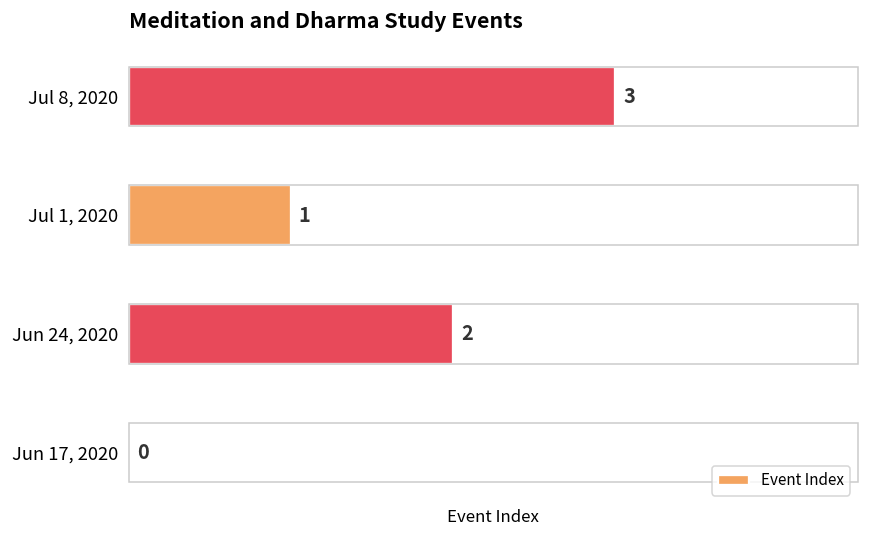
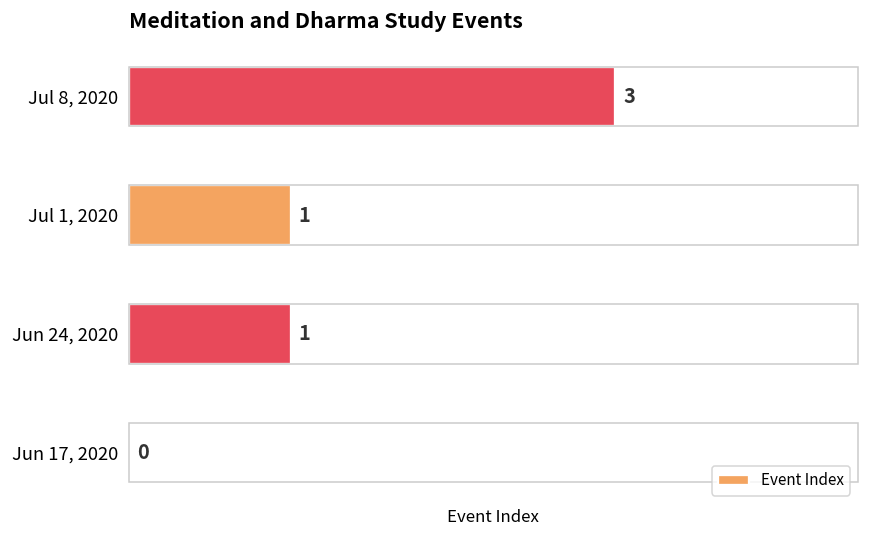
  {
    "Jul 8, 2020": 3,
    "Jul 1, 2020": 1,
-   "Jun 24, 2020": 2,
+   "Jun 24, 2020": 1,
    "Jun 17, 2020": 0
  }
